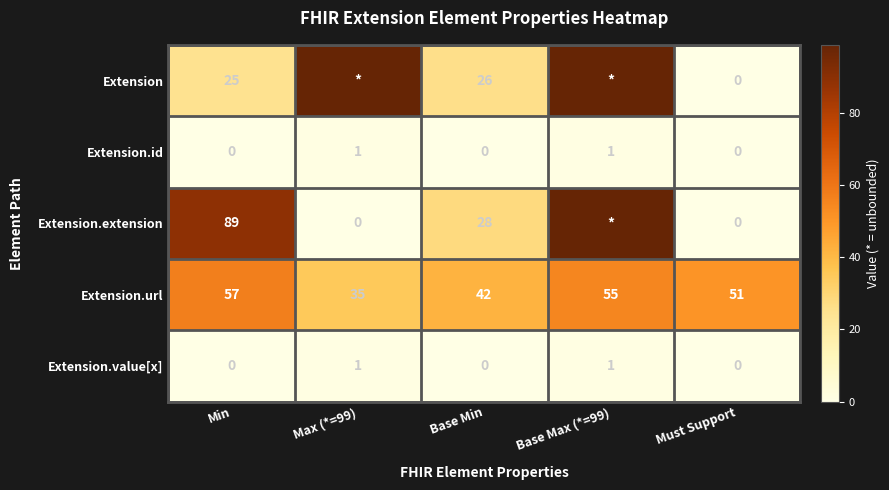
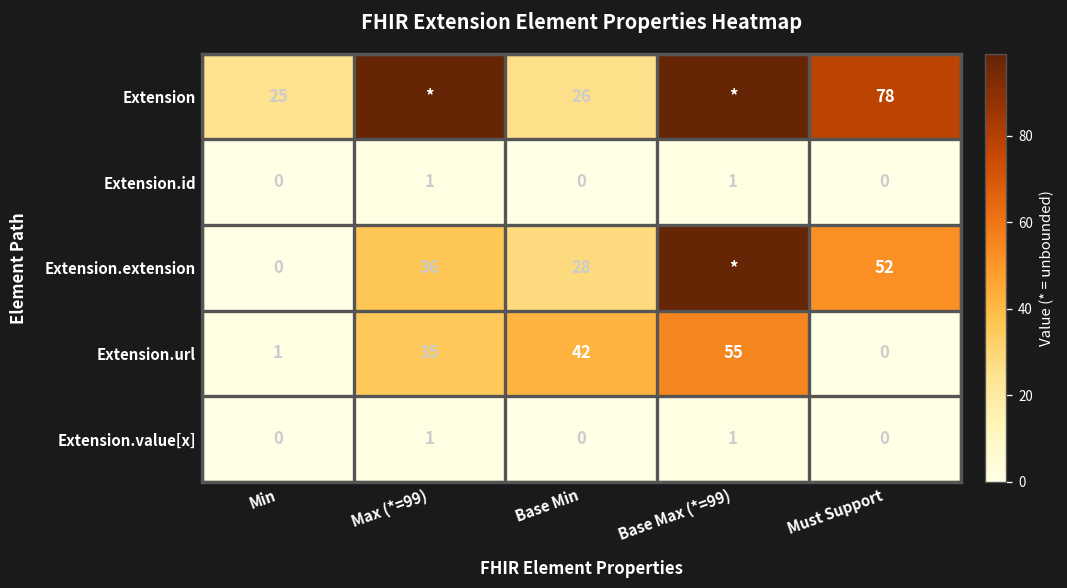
  {
    "Extension": {
      "Min": 25,
      "Base Min": 26,
-     "Must Support": 0
+     "Must Support": 78
    },
    "Extension.id": {
      "Min": 0,
      "Max (*=99)": 1,
      "Base Min": 0,
      "Base Max (*=99)": 1,
      "Must Support": 0
    },
    "Extension.extension": {
-     "Min": 89,
-     "Max (*=99)": 0,
+     "Min": 0,
+     "Max (*=99)": 36,
      "Base Min": 28,
-     "Must Support": 0
+     "Must Support": 52
    },
    "Extension.url": {
-     "Min": 57,
+     "Min": 1,
      "Max (*=99)": 35,
      "Base Min": 42,
      "Base Max (*=99)": 55,
-     "Must Support": 51
+     "Must Support": 0
    },
    "Extension.value[x]": {
      "Min": 0,
      "Max (*=99)": 1,
      "Base Min": 0,
      "Base Max (*=99)": 1,
      "Must Support": 0
    }
  }
